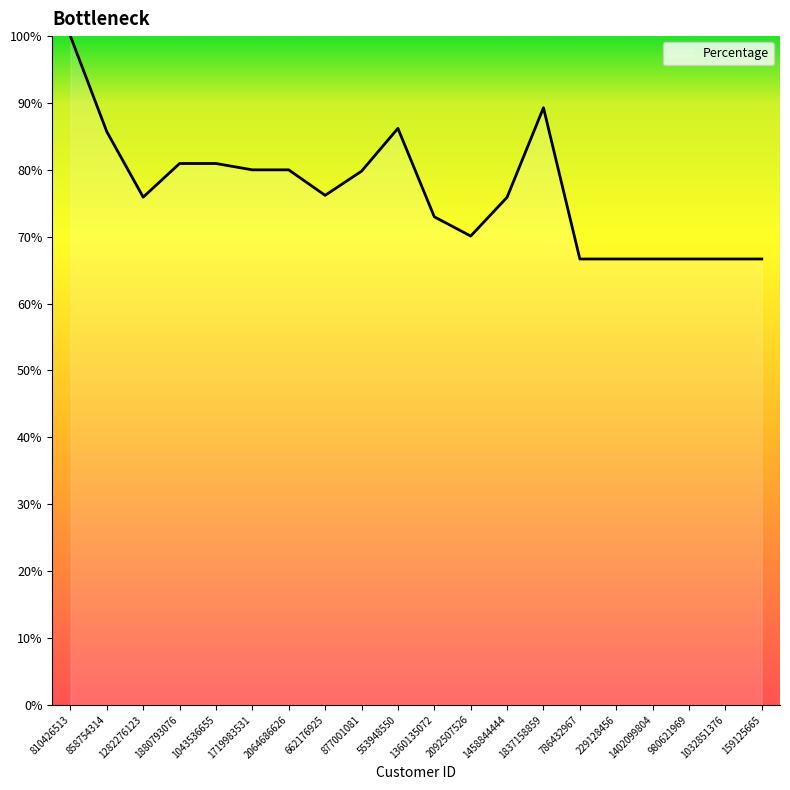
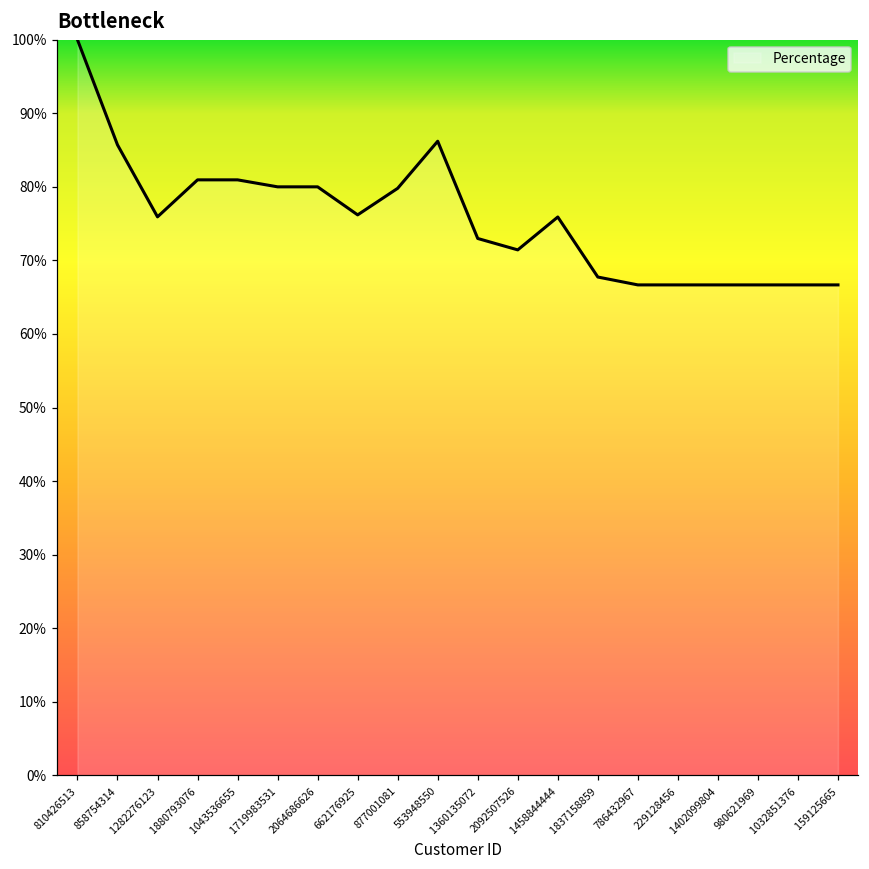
  {
    "810426513": "100%",
    "858754314": "86%",
    "1282276123": "76%",
    "1880793076": "81%",
    "1043536655": "81%",
    "1719983531": "80%",
    "2064686626": "80%",
    "662176925": "76%",
    "877001081": "80%",
    "553948550": "86%",
    "1360135072": "73%",
-   "2092507526": "70%",
+   "2092507526": "71%",
    "1458844444": "76%",
-   "1837158859": "89%",
+   "1837158859": "68%",
    "786432967": "67%",
    "229128456": "67%",
    "1402099804": "67%",
    "980621969": "67%",
    "1032851376": "67%",
    "159125665": "67%"
  }
